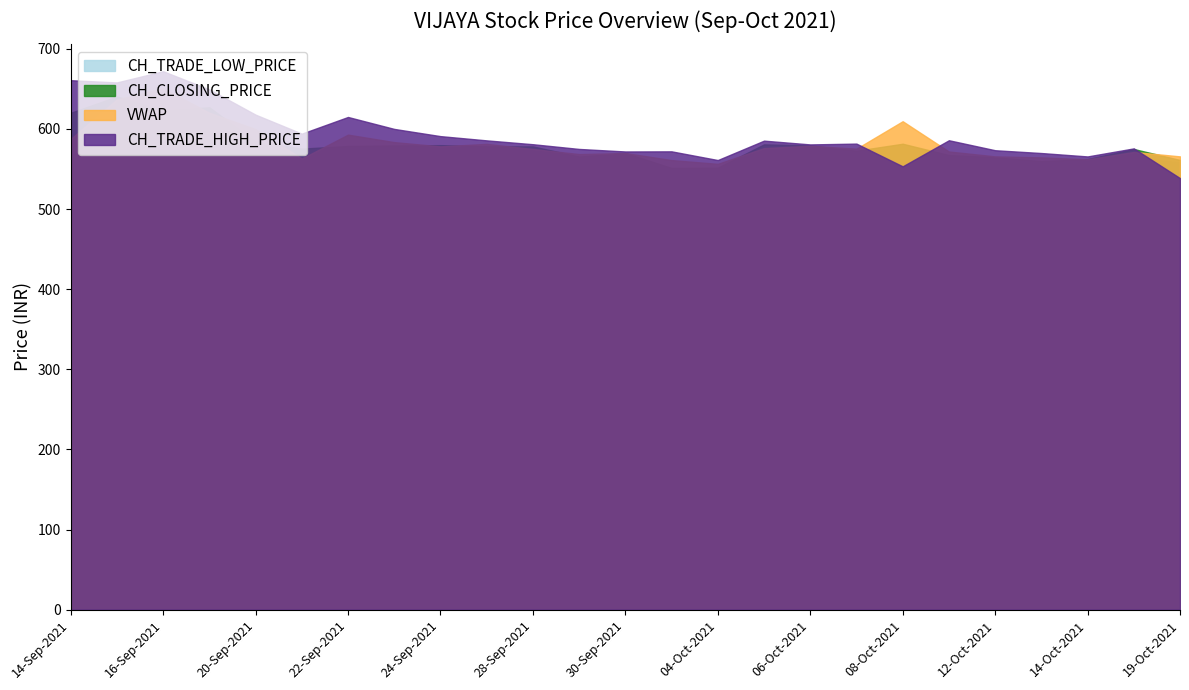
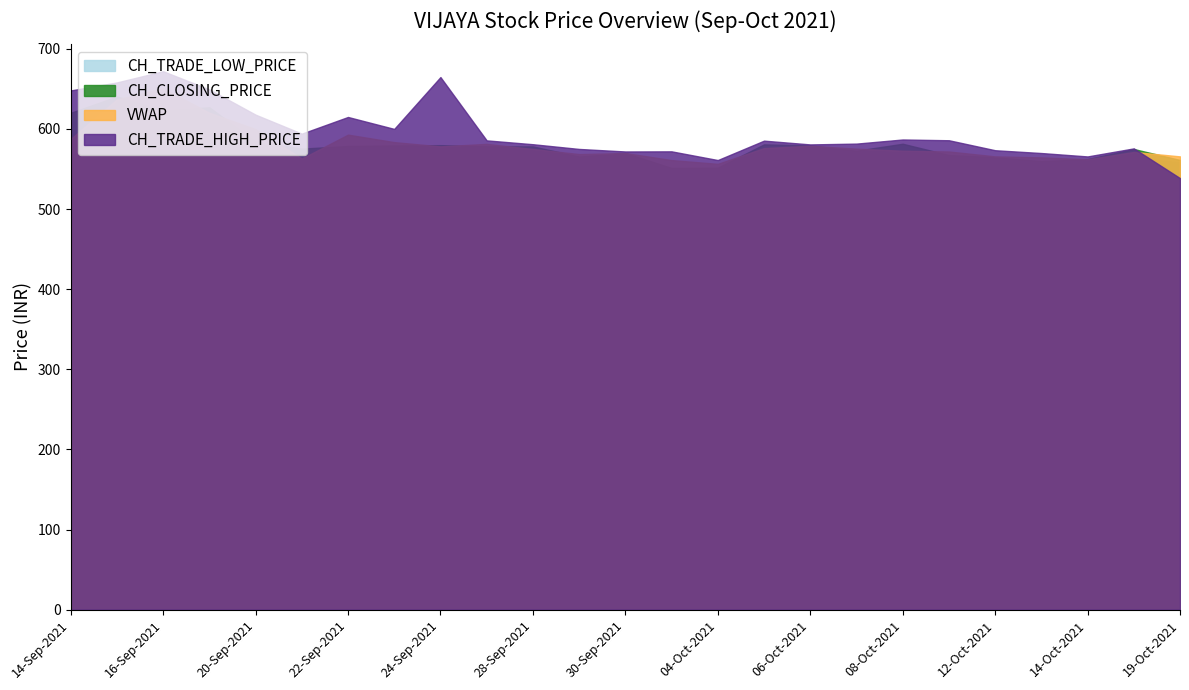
  {
    "CH_TRADE_LOW_PRICE": {
      "14-Sep-2021": 530,
      "22-Sep-2021": 570,
      "24-Sep-2021": 560,
      "28-Sep-2021": 570,
      "30-Sep-2021": 560,
      "04-Oct-2021": 550,
      "08-Oct-2021": 540,
      "12-Oct-2021": 560
    },
    "CH_CLOSING_PRICE": {
      "14-Sep-2021": 620,
      "22-Sep-2021": 580,
      "04-Oct-2021": 550,
      "08-Oct-2021": 580
    },
    "VWAP": {
      "14-Sep-2021": 590,
      "22-Sep-2021": 590,
      "28-Sep-2021": 570,
      "04-Oct-2021": 560,
-     "08-Oct-2021": 610,
+     "08-Oct-2021": 570,
      "19-Oct-2021": 570
    },
    "CH_TRADE_HIGH_PRICE": {
-     "14-Sep-2021": 660,
+     "14-Sep-2021": 650,
      "22-Sep-2021": 610,
-     "24-Sep-2021": 590,
+     "24-Sep-2021": 660,
      "04-Oct-2021": 560,
-     "08-Oct-2021": 550,
+     "08-Oct-2021": 590,
      "12-Oct-2021": 570,
      "14-Oct-2021": 570,
      "19-Oct-2021": 540
    }
  }
